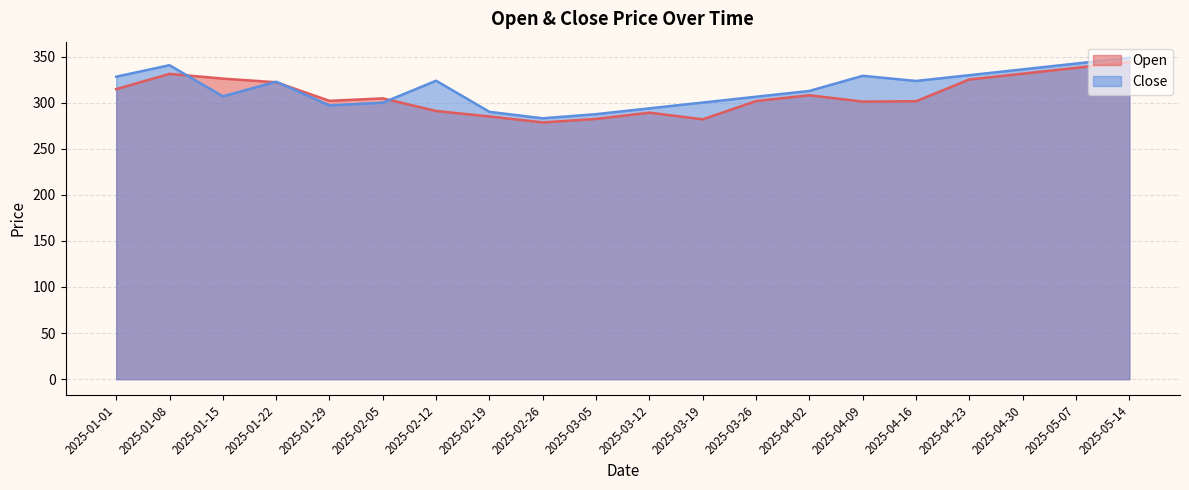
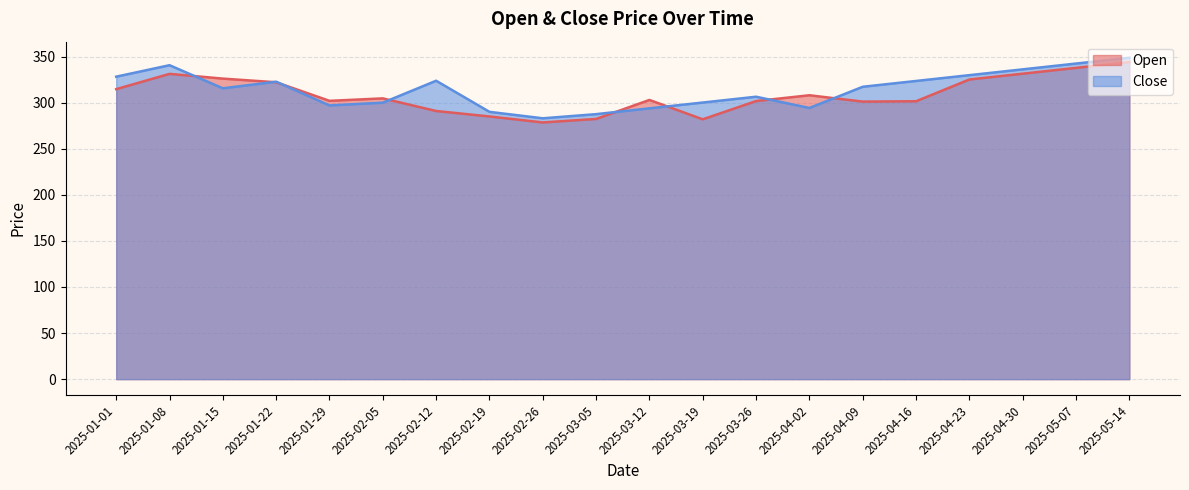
  {
    "Open": {
      "2025-01-01": 310,
      "2025-01-08": 330,
      "2025-01-15": 330,
      "2025-01-29": 300,
      "2025-02-05": 300,
      "2025-02-12": 290,
      "2025-02-19": 290,
      "2025-02-26": 280,
      "2025-03-05": 280,
-     "2025-03-12": 290,
+     "2025-03-12": 300,
      "2025-03-19": 280,
      "2025-03-26": 300,
      "2025-04-02": 310,
      "2025-04-09": 300,
      "2025-04-16": 300,
      "2025-04-23": 330,
      "2025-04-30": 330,
      "2025-05-07": 340
    },
    "Close": {
      "2025-01-01": 330,
      "2025-01-08": 340,
-     "2025-01-15": 310,
+     "2025-01-15": 320,
      "2025-01-29": 300,
      "2025-02-05": 300,
      "2025-02-12": 320,
      "2025-02-19": 290,
      "2025-02-26": 280,
      "2025-03-05": 290,
      "2025-03-12": 290,
      "2025-03-19": 300,
      "2025-03-26": 310,
-     "2025-04-02": 310,
-     "2025-04-09": 330,
+     "2025-04-02": 290,
+     "2025-04-09": 320,
      "2025-04-16": 320,
      "2025-04-23": 330,
      "2025-04-30": 340,
      "2025-05-07": 340
    }
  }
